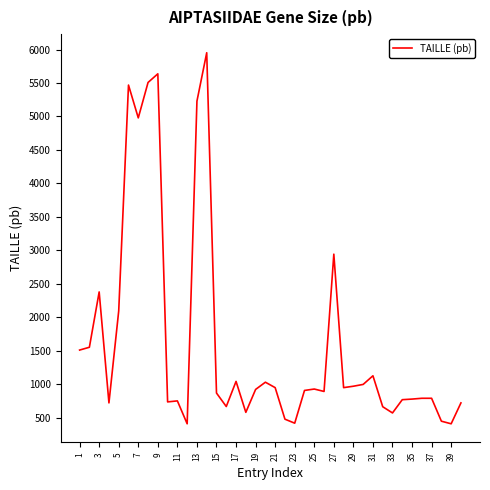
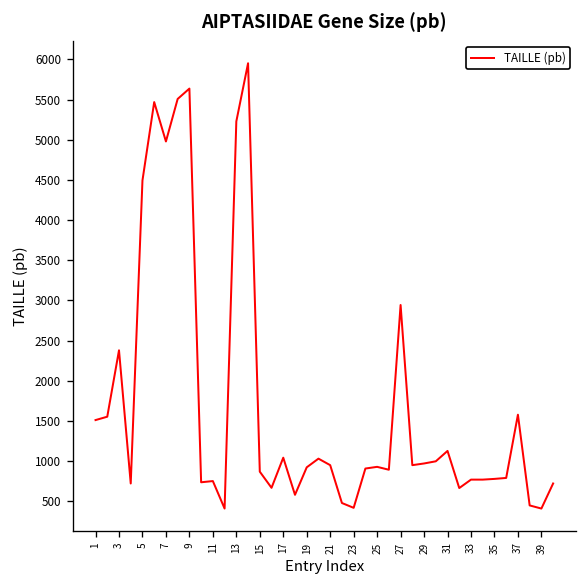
  {
    "1": 1500,
    "3": 2400,
-   "5": 2100,
+   "5": 4500,
    "7": 5000,
    "9": 5600,
    "11": 800,
    "13": 5200,
    "15": 900,
    "17": 1000,
    "19": 900,
    "21": 1000,
    "23": 400,
    "25": 900,
    "27": 2900,
    "29": 1000,
    "31": 1100,
-   "33": 600,
+   "33": 800,
    "35": 800,
-   "37": 800,
+   "37": 1600,
    "39": 400
  }
